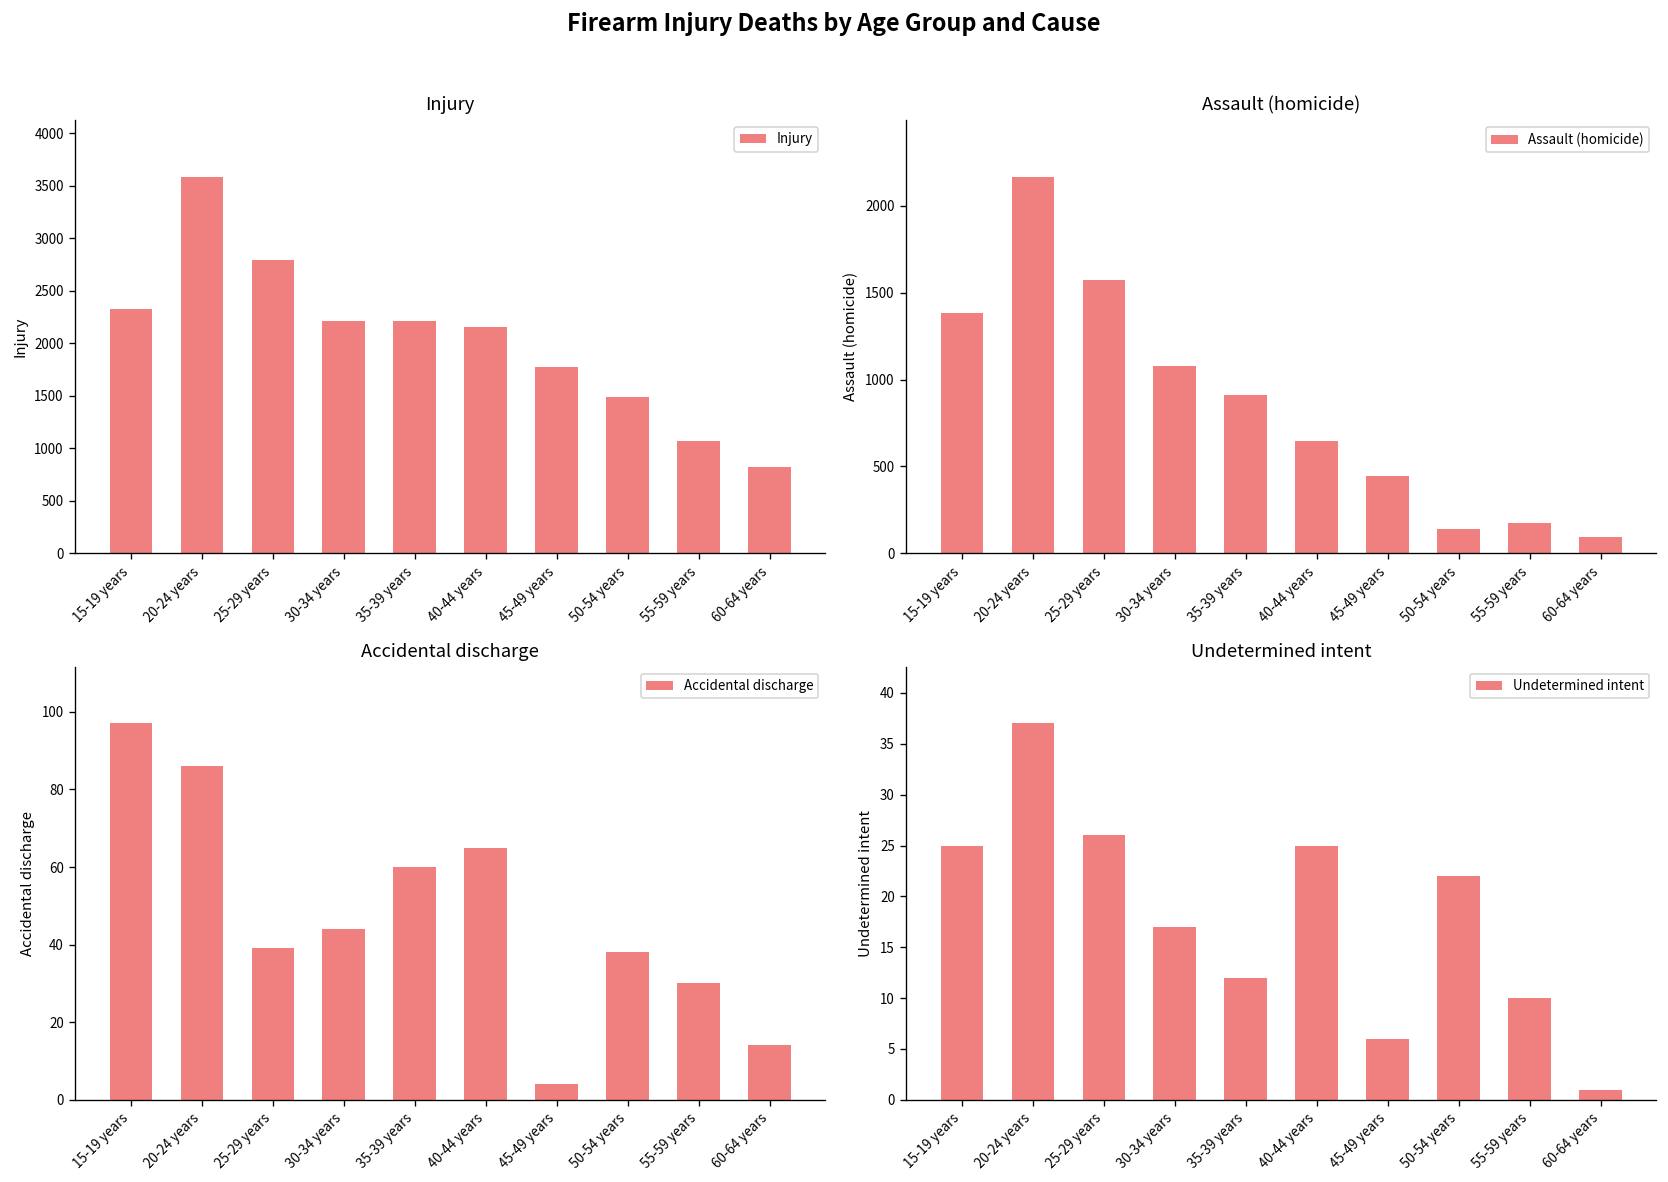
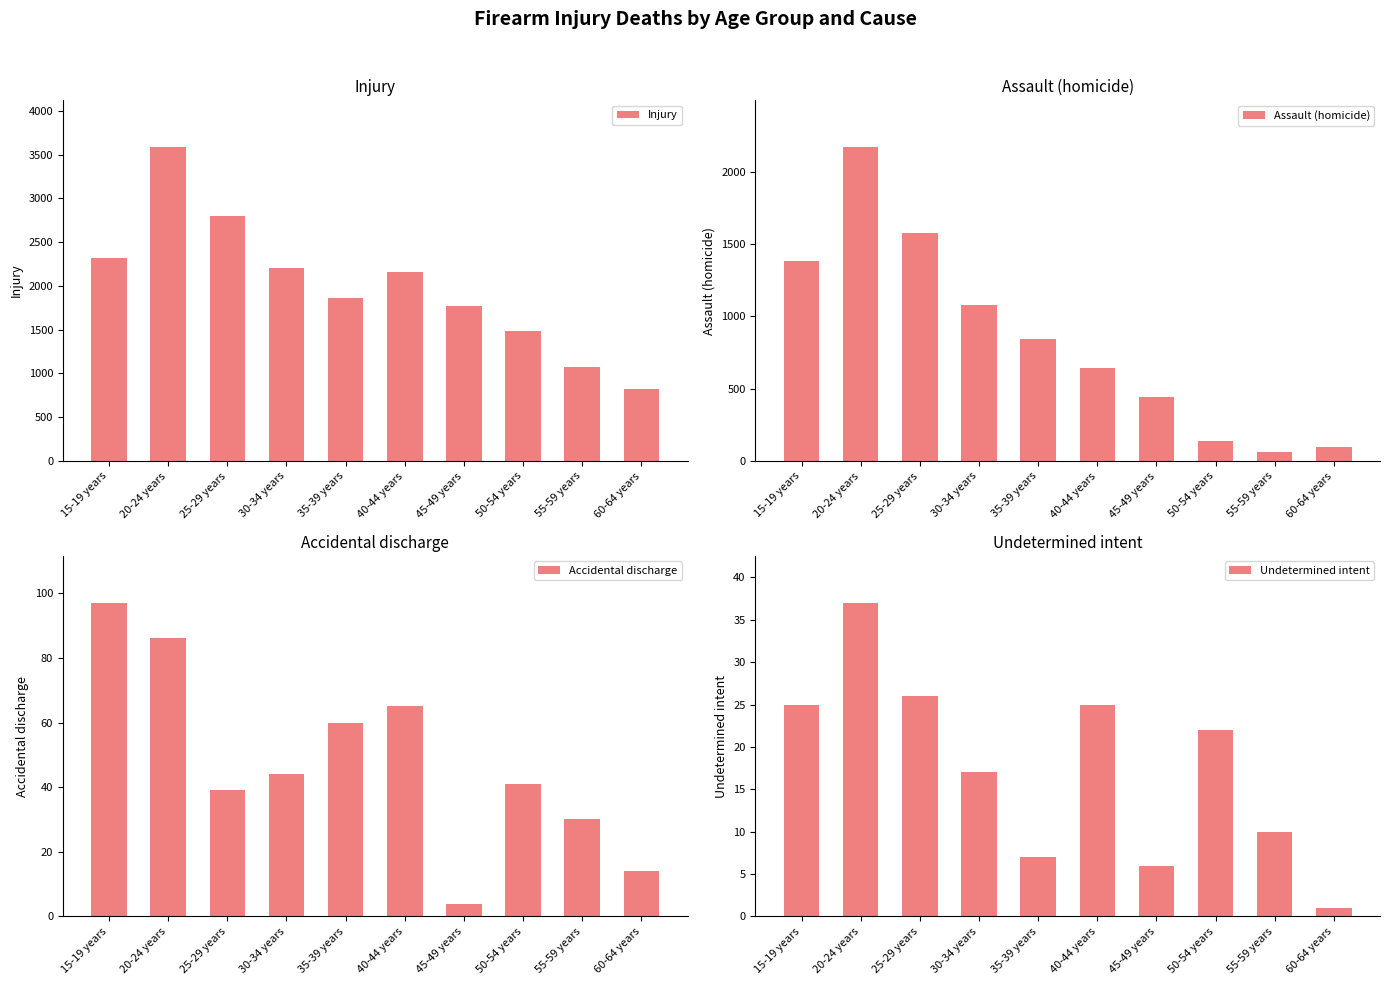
  {
    "Injury": {
      "15-19 years": 2300,
      "20-24 years": 3600,
      "25-29 years": 2800,
      "30-34 years": 2200,
-     "35-39 years": 2200,
+     "35-39 years": 1900,
      "40-44 years": 2200,
      "45-49 years": 1800,
      "50-54 years": 1500,
      "55-59 years": 1100,
      "60-64 years": 800
    },
    "Assault (homicide)": {
      "15-19 years": 1380,
      "20-24 years": 2170,
      "25-29 years": 1570,
      "30-34 years": 1080,
-     "35-39 years": 910,
+     "35-39 years": 840,
      "40-44 years": 650,
      "45-49 years": 450,
      "50-54 years": 140,
-     "55-59 years": 170,
+     "55-59 years": 60,
      "60-64 years": 90
    },
    "Accidental discharge": {
      "15-19 years": 97,
      "20-24 years": 86,
      "25-29 years": 39,
      "30-34 years": 44,
      "35-39 years": 60,
      "40-44 years": 65,
      "45-49 years": 4,
-     "50-54 years": 38,
+     "50-54 years": 41,
      "55-59 years": 30,
      "60-64 years": 14
    },
    "Undetermined intent": {
      "15-19 years": 25,
      "20-24 years": 37,
      "25-29 years": 26,
      "30-34 years": 17,
-     "35-39 years": 12,
+     "35-39 years": 7,
      "40-44 years": 25,
      "45-49 years": 6,
      "50-54 years": 22,
      "55-59 years": 10,
      "60-64 years": 1
    }
  }
